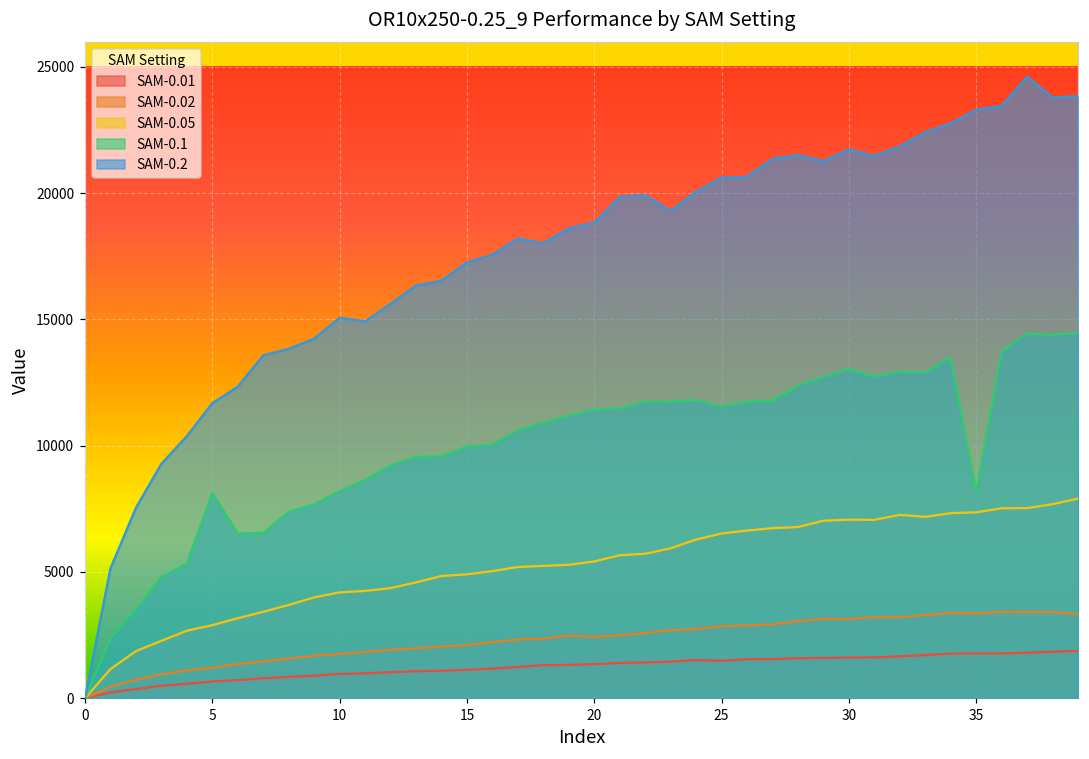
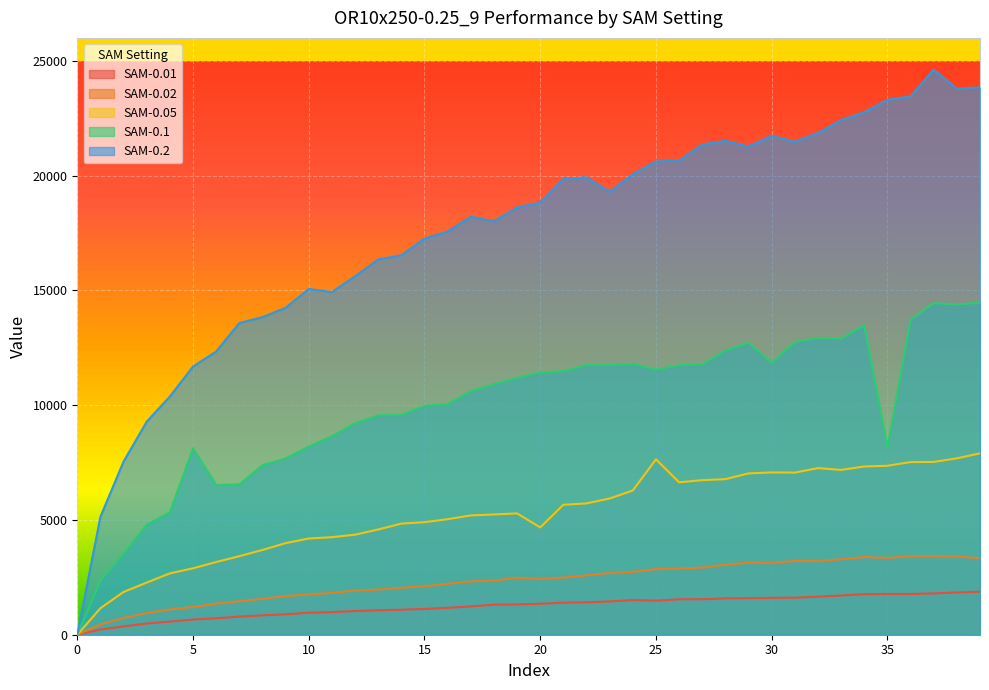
  {
    "SAM-0.05": {
      "5": 2900,
      "10": 4200,
      "15": 4900,
-     "20": 5400,
-     "25": 6500,
+     "20": 4700,
+     "25": 7600,
      "30": 7100,
      "35": 7400
    },
    "SAM-0.1": {
      "5": 8100,
      "10": 8200,
      "15": 10000,
      "20": 11400,
      "25": 11500,
-     "30": 13000,
+     "30": 11900,
      "35": 8200
    },
    "SAM-0.2": {
      "5": 11700,
      "10": 15100,
      "15": 17300,
      "20": 18800,
      "25": 20600,
      "30": 21700,
      "35": 23300
    }
  }
